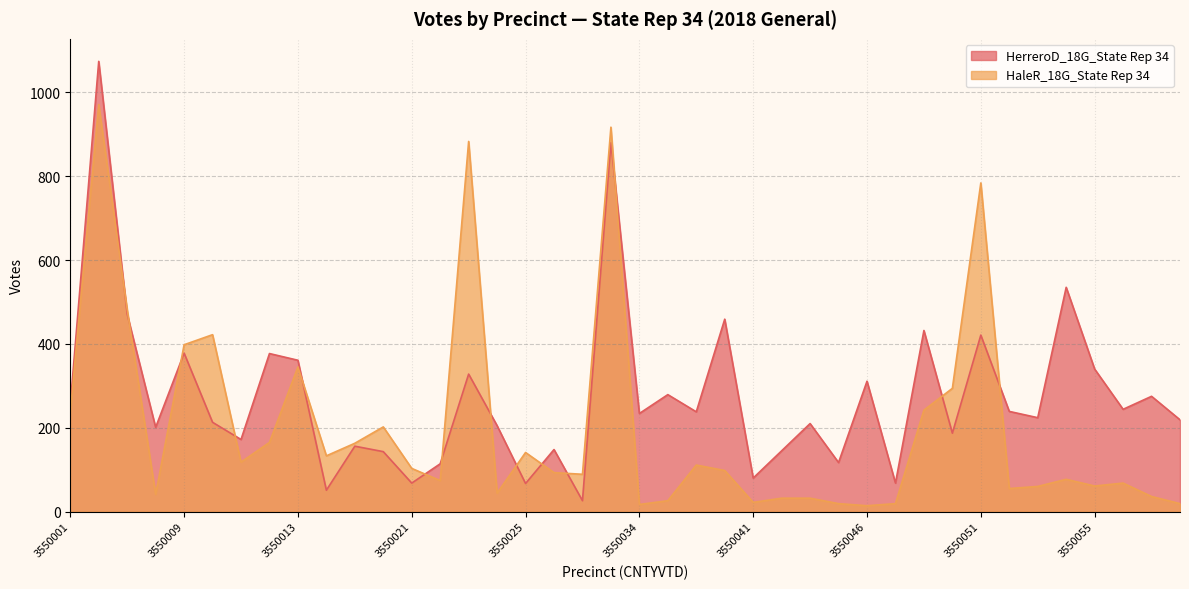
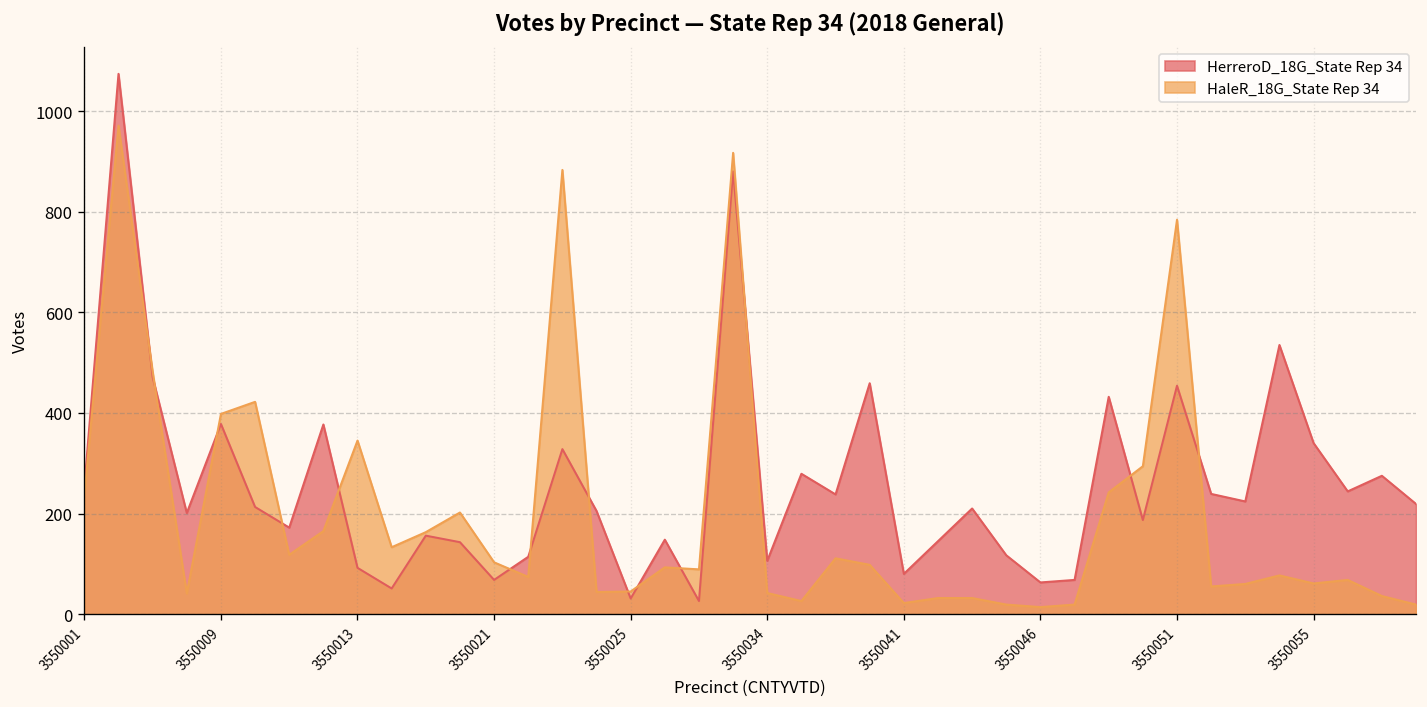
  {
    "HerreroD_18G_State Rep 34": {
      "3550001": 250,
      "3550009": 380,
-     "3550013": 360,
+     "3550013": 90,
      "3550021": 70,
-     "3550025": 70,
-     "3550034": 230,
+     "3550025": 30,
+     "3550034": 110,
      "3550041": 80,
-     "3550046": 310,
-     "3550051": 420,
+     "3550046": 60,
+     "3550051": 450,
      "3550055": 340
    },
    "HaleR_18G_State Rep 34": {
      "3550001": 240,
      "3550009": 400,
      "3550013": 350,
      "3550021": 100,
-     "3550025": 140,
-     "3550034": 20,
+     "3550025": 50,
+     "3550034": 40,
      "3550041": 20,
      "3550046": 10,
      "3550051": 780,
      "3550055": 60
    }
  }
